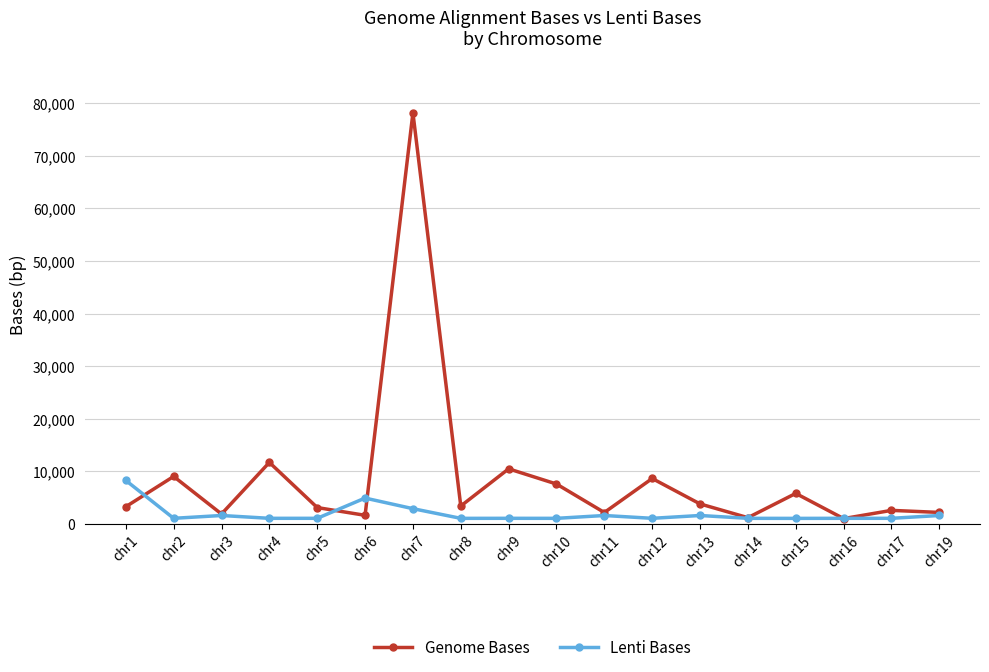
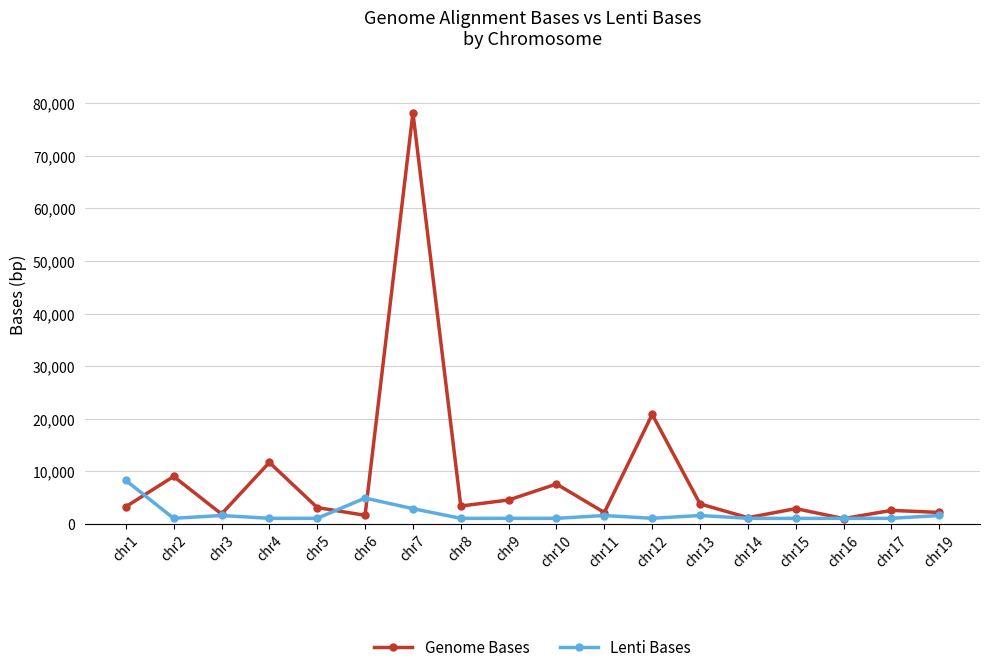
  {
    "Genome Bases": {
      "chr1": "3,000",
      "chr2": "9,000",
      "chr4": "12,000",
      "chr5": "3,000",
      "chr6": "2,000",
      "chr7": "78,000",
      "chr8": "3,000",
-     "chr9": "10,000",
+     "chr9": "5,000",
      "chr10": "8,000",
      "chr11": "2,000",
-     "chr12": "9,000",
+     "chr12": "21,000",
      "chr13": "4,000",
-     "chr15": "6,000",
+     "chr15": "3,000",
      "chr17": "3,000",
      "chr19": "2,000"
    },
    "Lenti Bases": {
      "chr1": "8,000",
      "chr2": "1,000",
      "chr4": "1,000",
      "chr5": "1,000",
      "chr6": "5,000",
      "chr7": "3,000",
      "chr8": "1,000",
      "chr9": "1,000",
      "chr10": "1,000",
      "chr11": "2,000",
      "chr12": "1,000",
      "chr13": "2,000",
      "chr15": "1,000",
      "chr17": "1,000",
      "chr19": "2,000"
    }
  }
